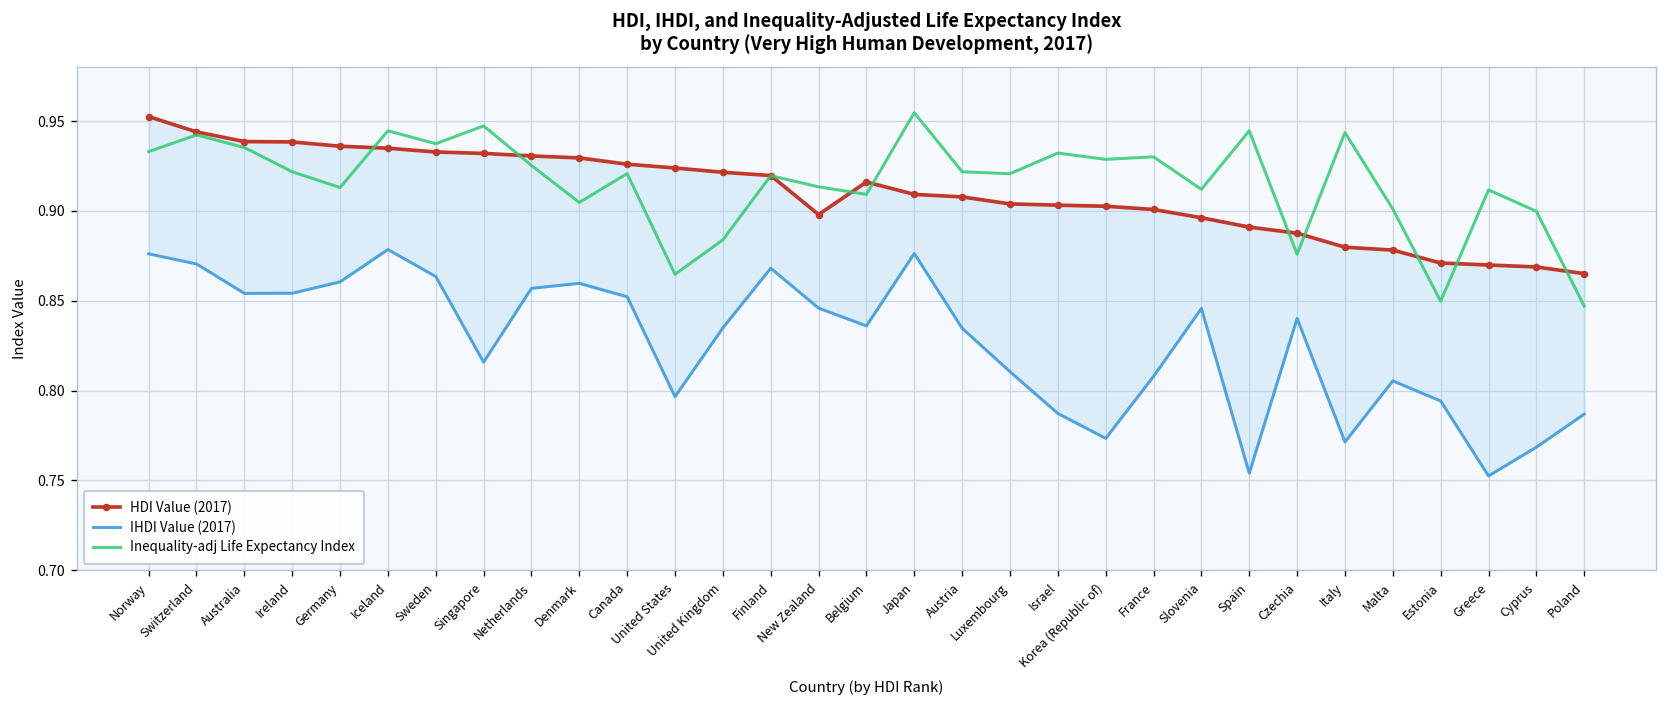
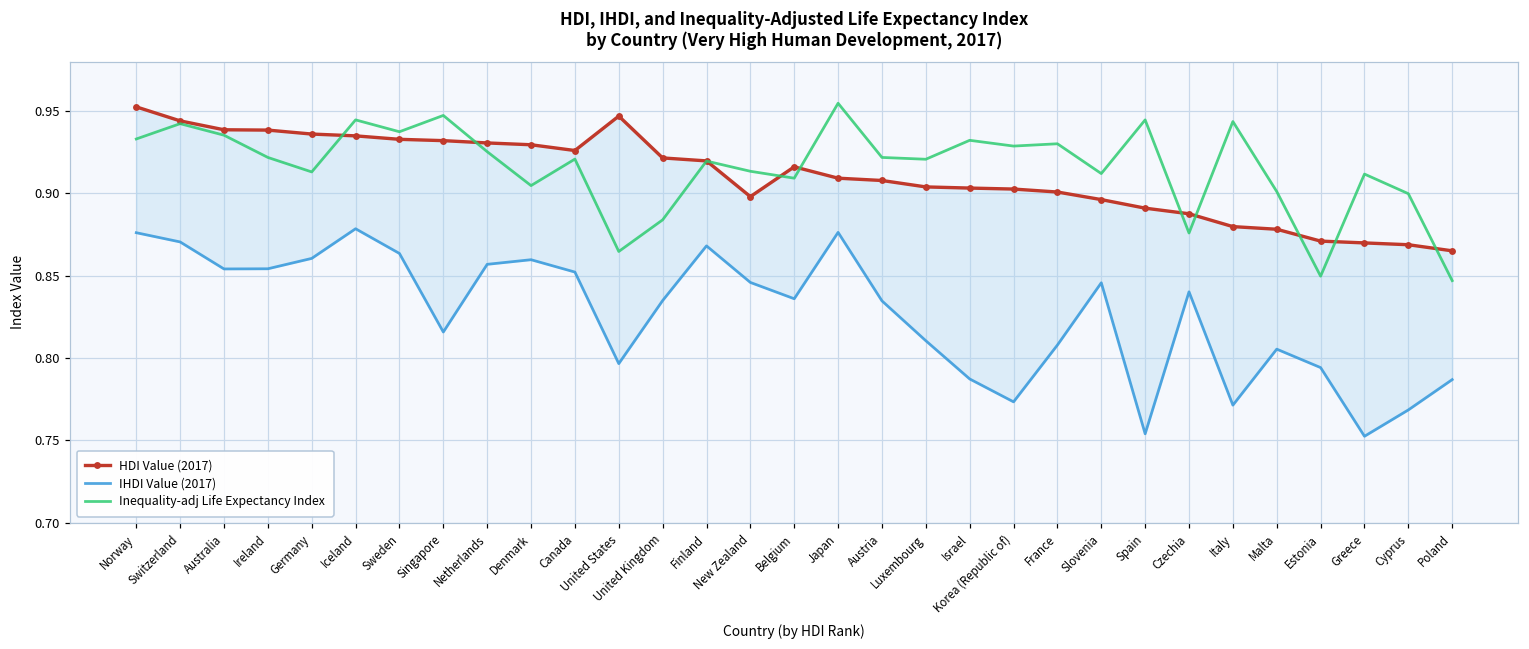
  {
    "HDI Value (2017)": {
      "Norway": 0.953,
      "Australia": 0.939,
      "Ireland": 0.938,
      "Germany": 0.936,
      "Iceland": 0.935,
      "Sweden": 0.933,
      "Singapore": 0.932,
      "Netherlands": 0.931,
      "Denmark": 0.930,
      "Canada": 0.926,
-     "United States": 0.924,
+     "United States": 0.947,
      "United Kingdom": 0.922,
      "New Zealand": 0.898,
      "Belgium": 0.916,
      "Japan": 0.909,
      "Austria": 0.908,
      "Luxembourg": 0.904,
      "Israel": 0.903,
      "Korea (Republic of)": 0.903,
      "France": 0.901,
      "Slovenia": 0.896,
      "Spain": 0.891,
      "Czechia": 0.888,
      "Italy": 0.880,
      "Malta": 0.878,
      "Estonia": 0.871,
      "Greece": 0.870,
      "Cyprus": 0.869,
      "Poland": 0.865
    },
    "IHDI Value (2017)": {
      "Norway": 0.876,
      "Switzerland": 0.871,
      "Australia": 0.854,
      "Ireland": 0.854,
      "Germany": 0.861,
      "Iceland": 0.879,
      "Sweden": 0.864,
      "Singapore": 0.816,
      "Netherlands": 0.857,
      "Denmark": 0.860,
      "Canada": 0.852,
      "United States": 0.797,
      "United Kingdom": 0.835,
      "Finland": 0.868,
      "New Zealand": 0.846,
      "Belgium": 0.836,
      "Japan": 0.876,
      "Austria": 0.835,
      "Luxembourg": 0.811,
      "Israel": 0.787,
      "Korea (Republic of)": 0.773,
      "France": 0.808,
      "Slovenia": 0.846,
      "Spain": 0.754,
      "Czechia": 0.840,
      "Italy": 0.771,
      "Malta": 0.805,
      "Estonia": 0.794,
      "Greece": 0.753,
      "Cyprus": 0.769,
      "Poland": 0.787
    },
    "Inequality-adj Life Expectancy Index": {
      "Norway": 0.933,
      "Australia": 0.935,
      "Ireland": 0.922,
      "Germany": 0.913,
      "Iceland": 0.945,
      "Sweden": 0.937,
      "Singapore": 0.947,
      "Netherlands": 0.925,
      "Denmark": 0.905,
      "Canada": 0.921,
      "United States": 0.865,
      "United Kingdom": 0.884,
      "New Zealand": 0.913,
      "Belgium": 0.909,
      "Japan": 0.955,
      "Austria": 0.922,
      "Luxembourg": 0.921,
      "Israel": 0.932,
      "Korea (Republic of)": 0.929,
      "France": 0.930,
      "Slovenia": 0.912,
      "Spain": 0.945,
      "Czechia": 0.876,
      "Italy": 0.944,
      "Malta": 0.901,
      "Estonia": 0.850,
      "Greece": 0.912,
      "Cyprus": 0.900,
      "Poland": 0.847
    }
  }
